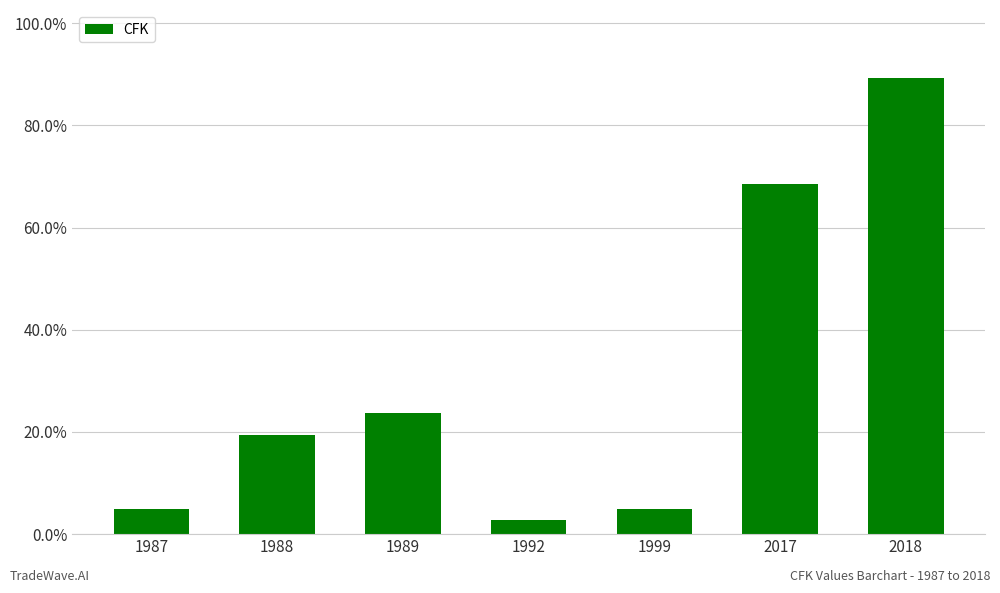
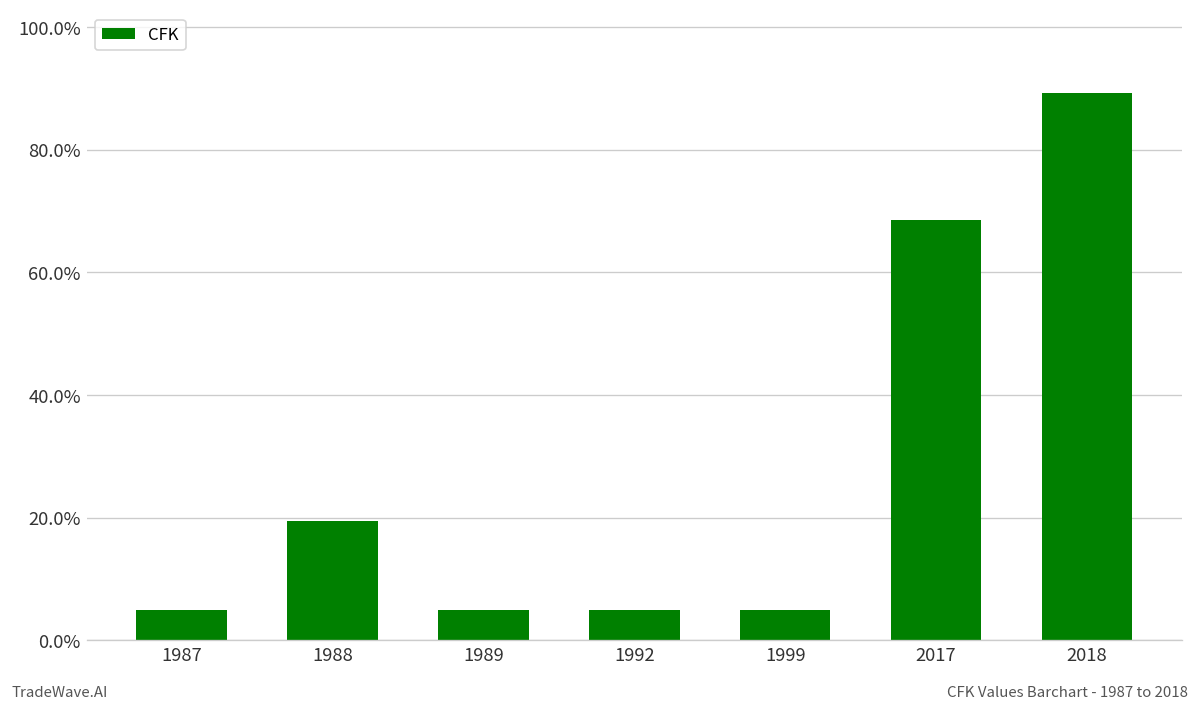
  {
    "1987": "5%",
    "1988": "19%",
-   "1989": "24%",
-   "1992": "3%",
+   "1989": "5%",
+   "1992": "5%",
    "1999": "5%",
    "2017": "69%",
    "2018": "89%"
  }
